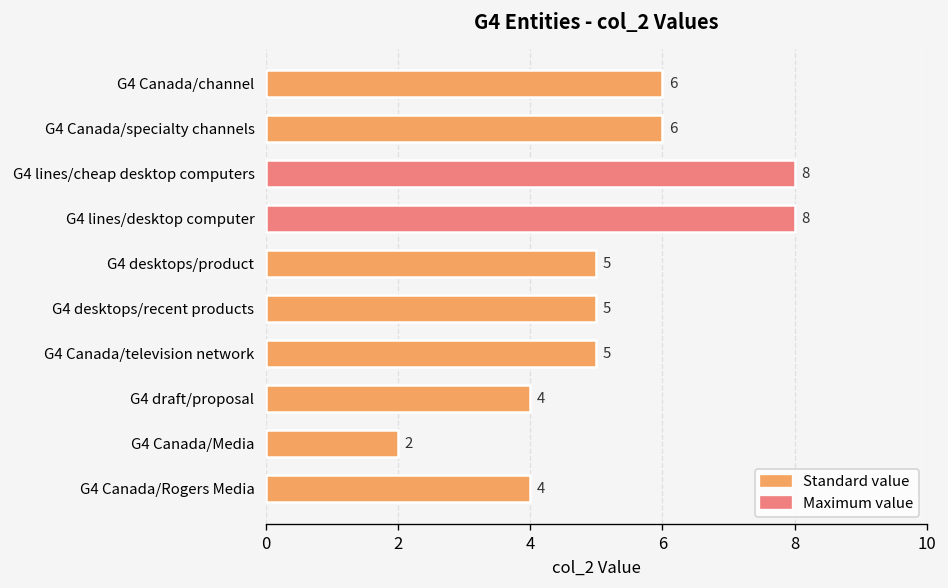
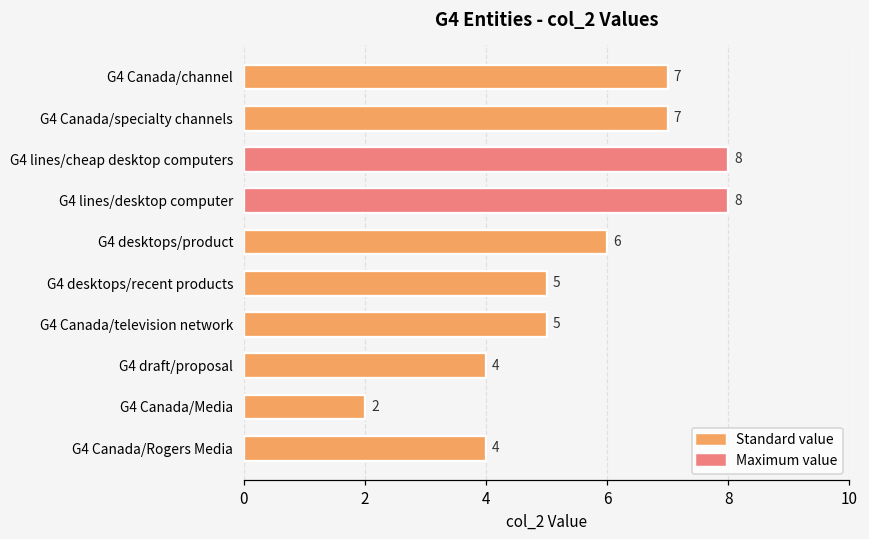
  {
-   "G4 Canada/channel": 6,
-   "G4 Canada/specialty channels": 6,
+   "G4 Canada/channel": 7,
+   "G4 Canada/specialty channels": 7,
    "G4 lines/cheap desktop computers": 8,
    "G4 lines/desktop computer": 8,
-   "G4 desktops/product": 5,
+   "G4 desktops/product": 6,
    "G4 desktops/recent products": 5,
    "G4 Canada/television network": 5,
    "G4 draft/proposal": 4,
    "G4 Canada/Media": 2,
    "G4 Canada/Rogers Media": 4
  }
